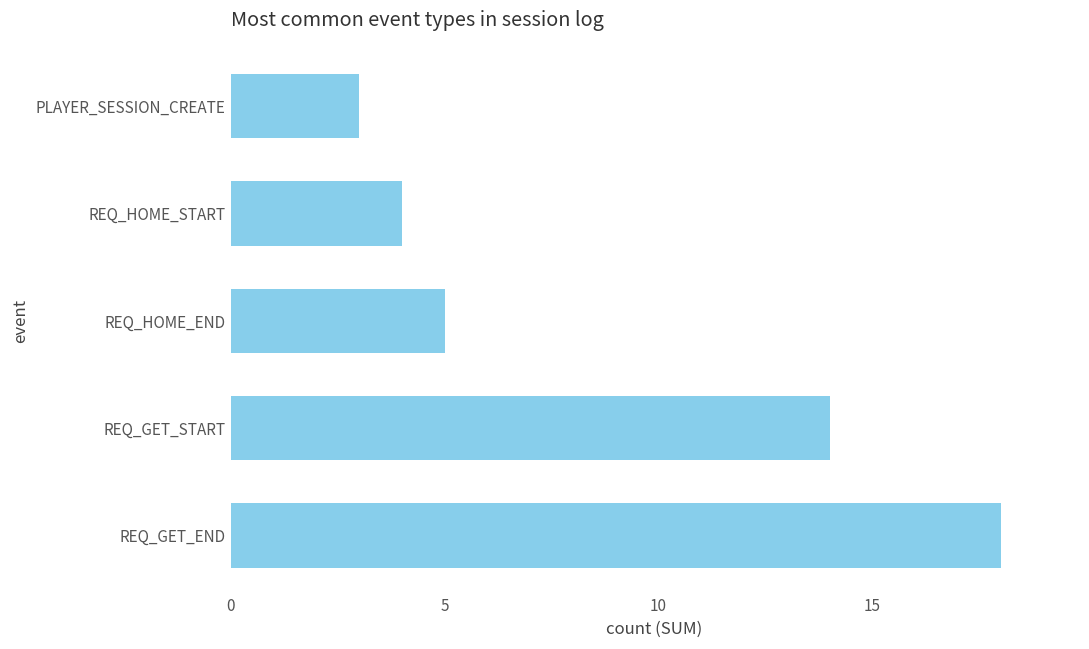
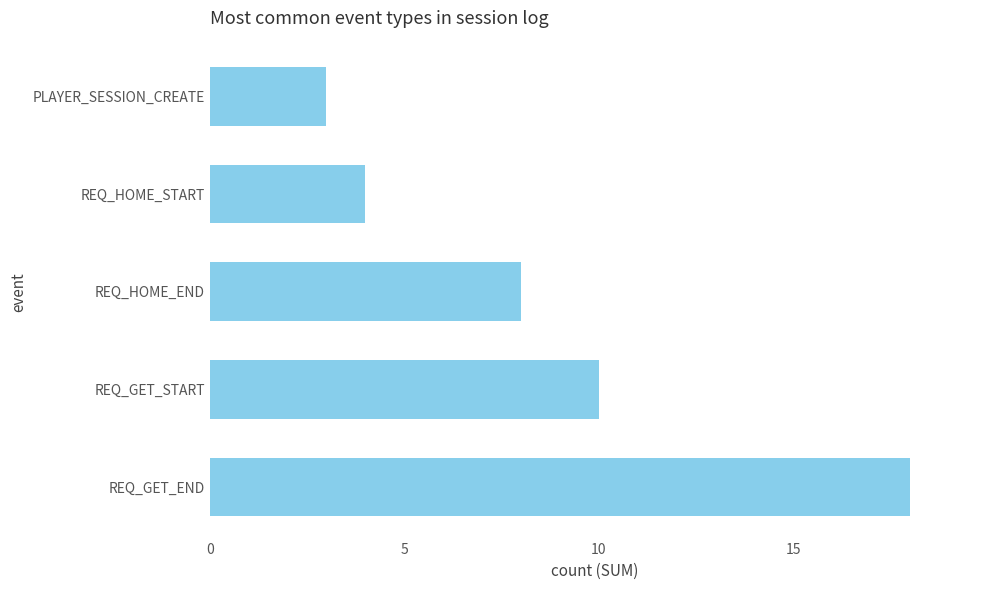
  {
    "PLAYER_SESSION_CREATE": 3,
    "REQ_HOME_START": 4,
-   "REQ_HOME_END": 5,
-   "REQ_GET_START": 14,
+   "REQ_HOME_END": 8,
+   "REQ_GET_START": 10,
    "REQ_GET_END": 18
  }
